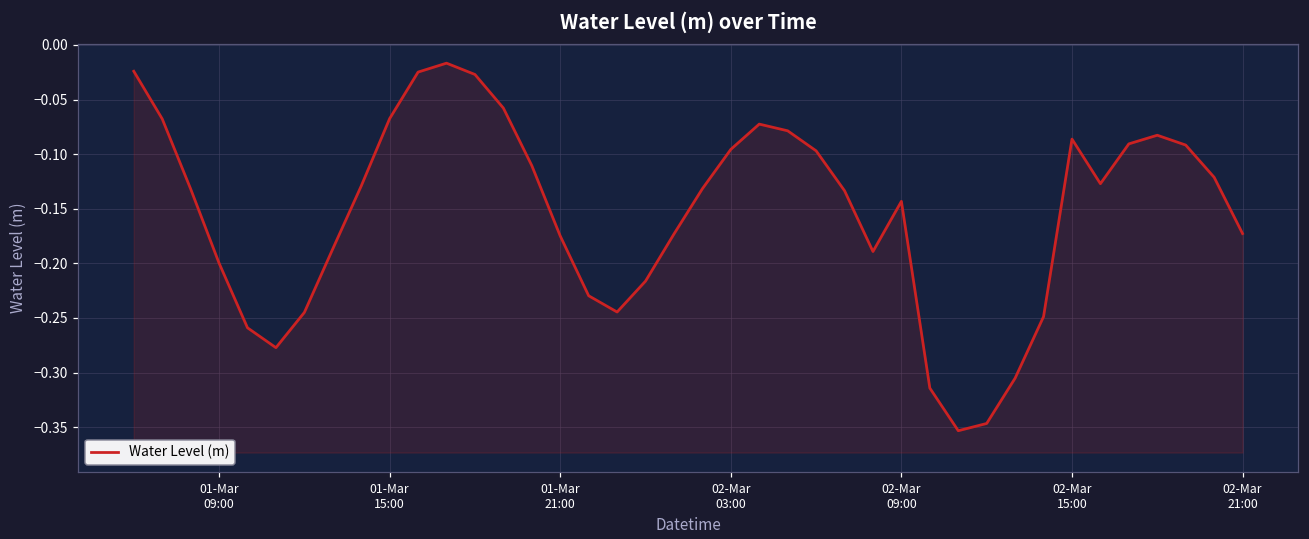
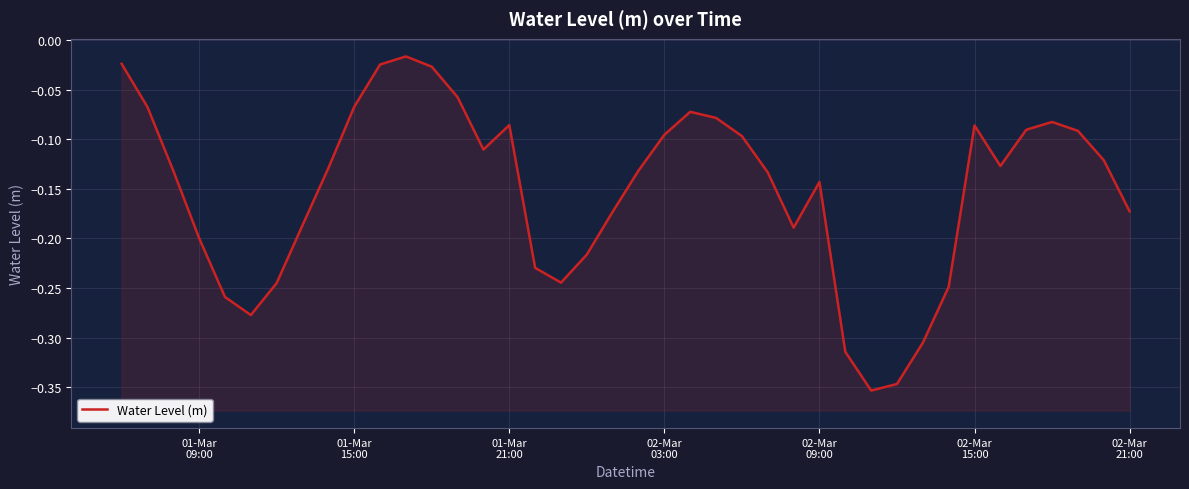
  {
    "01-Mar 09:00": -0.20,
    "01-Mar 15:00": -0.07,
-   "01-Mar 21:00": -0.17,
+   "01-Mar 21:00": -0.09,
    "02-Mar 03:00": -0.10,
    "02-Mar 09:00": -0.14,
    "02-Mar 15:00": -0.09,
    "02-Mar 21:00": -0.17
  }
